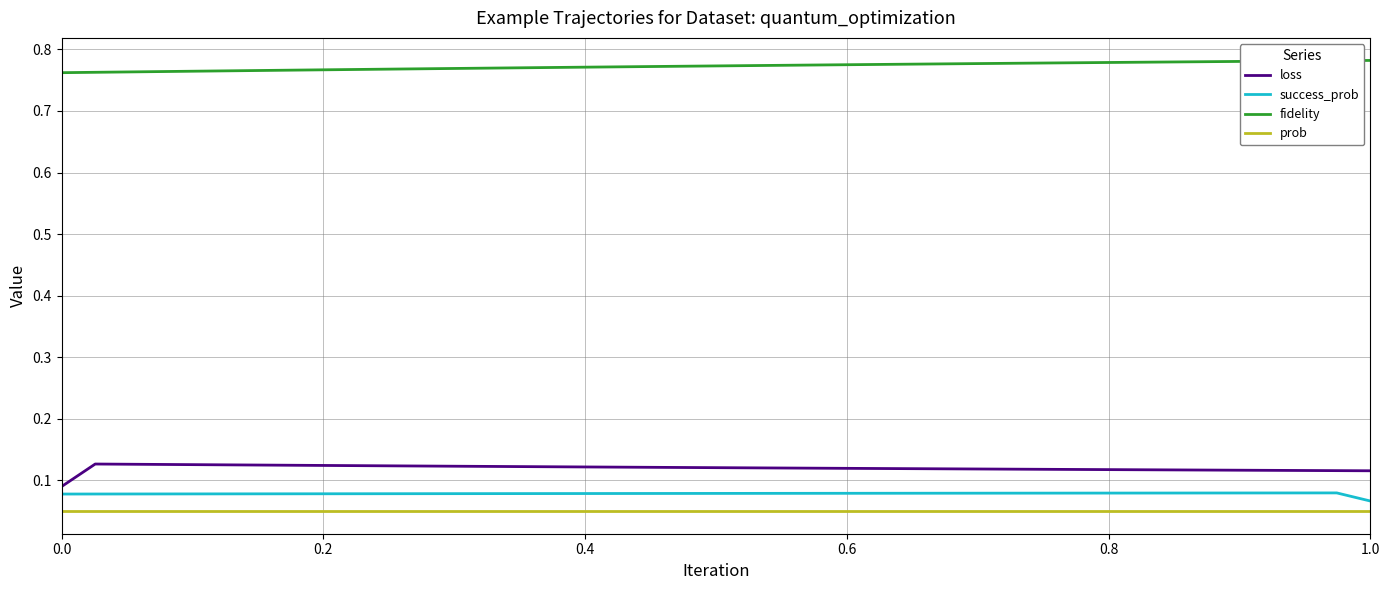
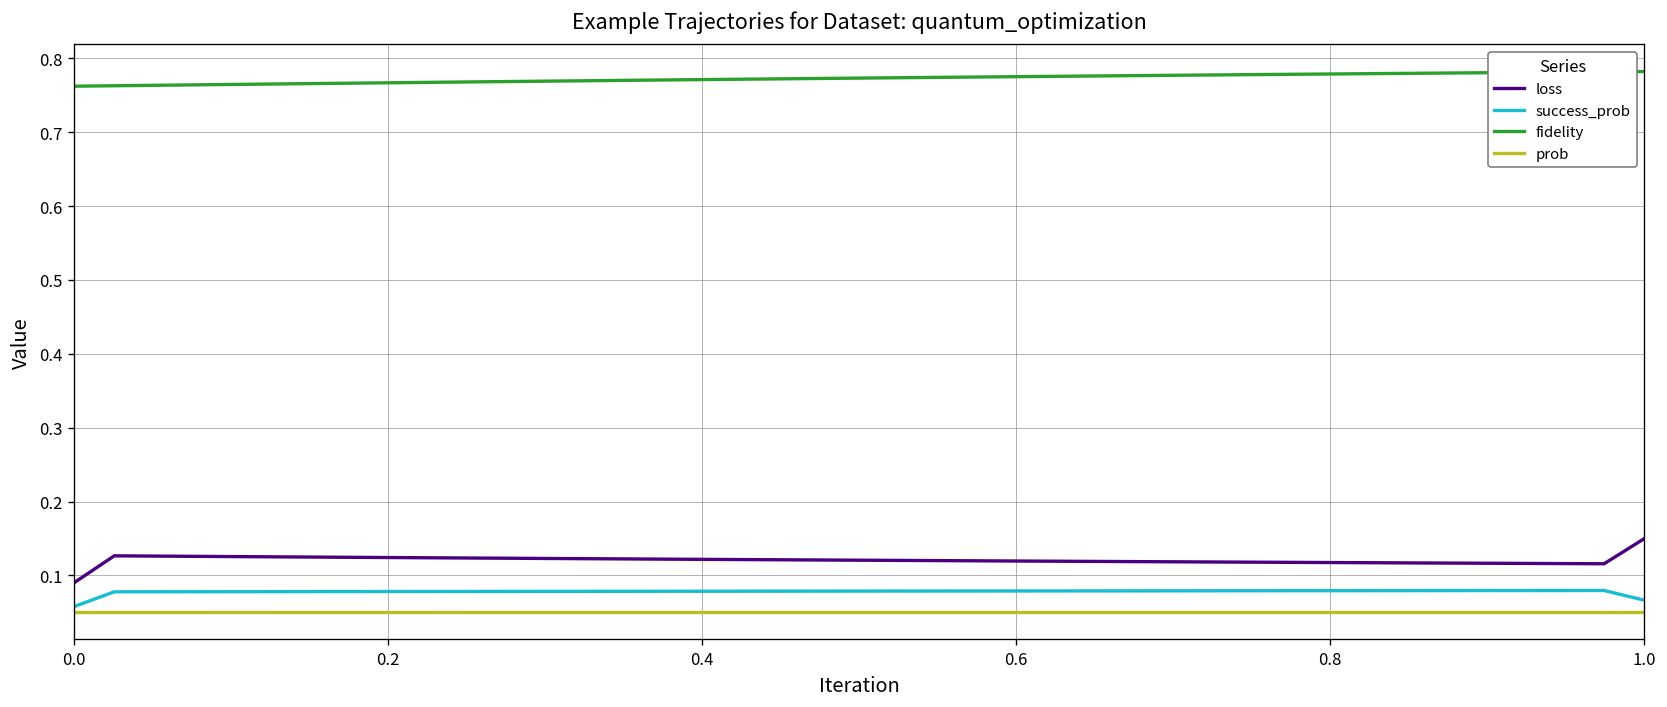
  {
    "loss": {
      "0.0": 0.09,
-     "1.0": 0.12
+     "1.0": 0.15
    },
    "success_prob": {
-     "0.0": 0.08,
+     "0.0": 0.06,
      "1.0": 0.07
    },
    "fidelity": {
      "0.0": 0.76,
      "1.0": 0.78
    },
    "prob": {
      "0.0": 0.05,
      "1.0": 0.05
    }
  }
